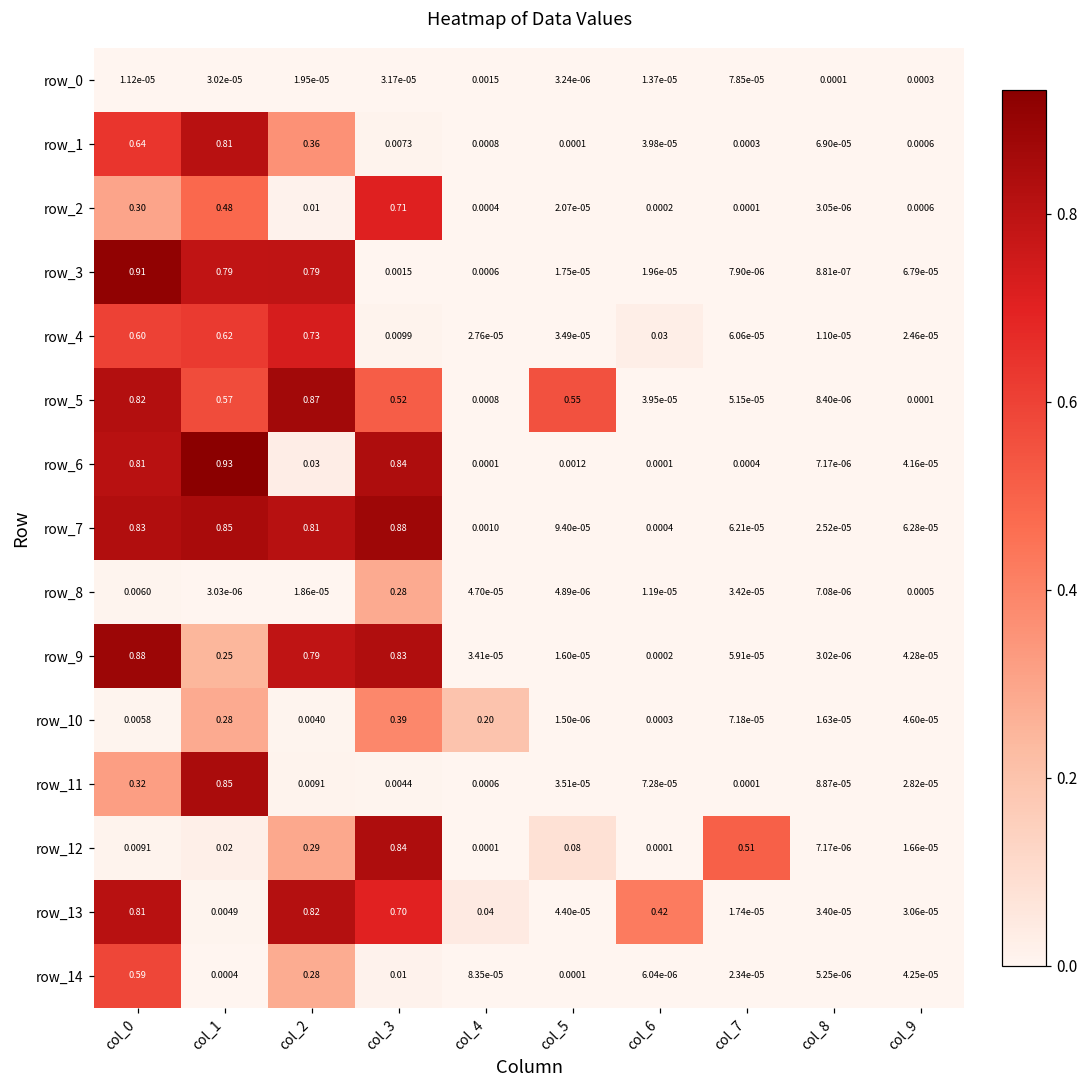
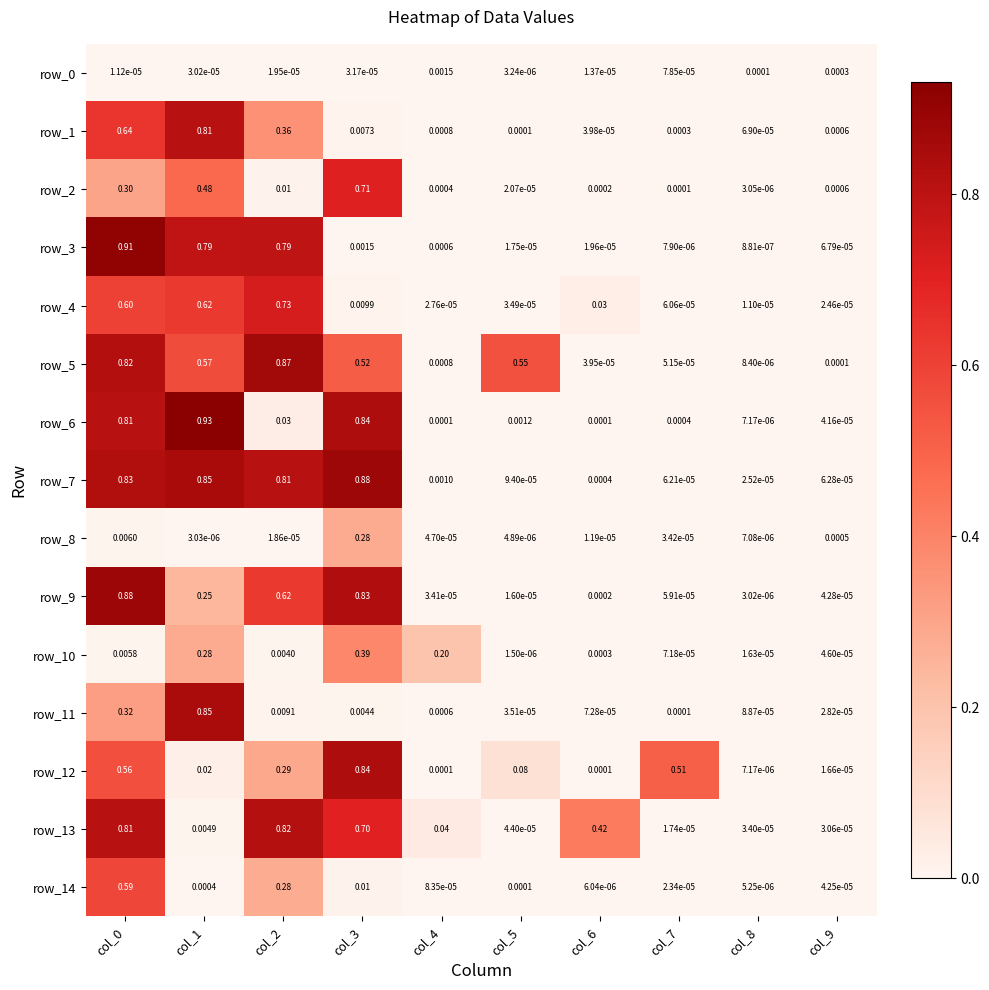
  {
    "row_0": {
      "col_0": "1.12e-05",
      "col_1": "3.02e-05",
      "col_2": "1.95e-05",
      "col_3": "3.17e-05",
      "col_4": "0.0015",
      "col_5": "3.24e-06",
      "col_6": "1.37e-05",
      "col_7": "7.85e-05",
      "col_8": "0.0001",
      "col_9": "0.0003"
    },
    "row_1": {
      "col_0": "0.64",
      "col_1": "0.81",
      "col_2": "0.36",
      "col_3": "0.0073",
      "col_4": "0.0008",
      "col_5": "0.0001",
      "col_6": "3.98e-05",
      "col_7": "0.0003",
      "col_8": "6.90e-05",
      "col_9": "0.0006"
    },
    "row_2": {
      "col_0": "0.30",
      "col_1": "0.48",
      "col_2": "0.01",
      "col_3": "0.71",
      "col_4": "0.0004",
      "col_5": "2.07e-05",
      "col_6": "0.0002",
      "col_7": "0.0001",
      "col_8": "3.05e-06",
      "col_9": "0.0006"
    },
    "row_3": {
      "col_0": "0.91",
      "col_1": "0.79",
      "col_2": "0.79",
      "col_3": "0.0015",
      "col_4": "0.0006",
      "col_5": "1.75e-05",
      "col_6": "1.96e-05",
      "col_7": "7.90e-06",
      "col_8": "8.81e-07",
      "col_9": "6.79e-05"
    },
    "row_4": {
      "col_0": "0.60",
      "col_1": "0.62",
      "col_2": "0.73",
      "col_3": "0.0099",
      "col_4": "2.76e-05",
      "col_5": "3.49e-05",
      "col_6": "0.03",
      "col_7": "6.06e-05",
      "col_8": "1.10e-05",
      "col_9": "2.46e-05"
    },
    "row_5": {
      "col_0": "0.82",
      "col_1": "0.57",
      "col_2": "0.87",
      "col_3": "0.52",
      "col_4": "0.0008",
      "col_5": "0.55",
      "col_6": "3.95e-05",
      "col_7": "5.15e-05",
      "col_8": "8.40e-06",
      "col_9": "0.0001"
    },
    "row_6": {
      "col_0": "0.81",
      "col_1": "0.93",
      "col_2": "0.03",
      "col_3": "0.84",
      "col_4": "0.0001",
      "col_5": "0.0012",
      "col_6": "0.0001",
      "col_7": "0.0004",
      "col_8": "7.17e-06",
      "col_9": "4.16e-05"
    },
    "row_7": {
      "col_0": "0.83",
      "col_1": "0.85",
      "col_2": "0.81",
      "col_3": "0.88",
      "col_4": "0.0010",
      "col_5": "9.40e-05",
      "col_6": "0.0004",
      "col_7": "6.21e-05",
      "col_8": "2.52e-05",
      "col_9": "6.28e-05"
    },
    "row_8": {
      "col_0": "0.0060",
      "col_1": "3.03e-06",
      "col_2": "1.86e-05",
      "col_3": "0.28",
      "col_4": "4.70e-05",
      "col_5": "4.89e-06",
      "col_6": "1.19e-05",
      "col_7": "3.42e-05",
      "col_8": "7.08e-06",
      "col_9": "0.0005"
    },
    "row_9": {
      "col_0": "0.88",
      "col_1": "0.25",
-     "col_2": "0.79",
+     "col_2": "0.62",
      "col_3": "0.83",
      "col_4": "3.41e-05",
      "col_5": "1.60e-05",
      "col_6": "0.0002",
      "col_7": "5.91e-05",
      "col_8": "3.02e-06",
      "col_9": "4.28e-05"
    },
    "row_10": {
      "col_0": "0.0058",
      "col_1": "0.28",
      "col_2": "0.0040",
      "col_3": "0.39",
      "col_4": "0.20",
      "col_5": "1.50e-06",
      "col_6": "0.0003",
      "col_7": "7.18e-05",
      "col_8": "1.63e-05",
      "col_9": "4.60e-05"
    },
    "row_11": {
      "col_0": "0.32",
      "col_1": "0.85",
      "col_2": "0.0091",
      "col_3": "0.0044",
      "col_4": "0.0006",
      "col_5": "3.51e-05",
      "col_6": "7.28e-05",
      "col_7": "0.0001",
      "col_8": "8.87e-05",
      "col_9": "2.82e-05"
    },
    "row_12": {
-     "col_0": "0.0091",
+     "col_0": "0.56",
      "col_1": "0.02",
      "col_2": "0.29",
      "col_3": "0.84",
      "col_4": "0.0001",
      "col_5": "0.08",
      "col_6": "0.0001",
      "col_7": "0.51",
      "col_8": "7.17e-06",
      "col_9": "1.66e-05"
    },
    "row_13": {
      "col_0": "0.81",
      "col_1": "0.0049",
      "col_2": "0.82",
      "col_3": "0.70",
      "col_4": "0.04",
      "col_5": "4.40e-05",
      "col_6": "0.42",
      "col_7": "1.74e-05",
      "col_8": "3.40e-05",
      "col_9": "3.06e-05"
    },
    "row_14": {
      "col_0": "0.59",
      "col_1": "0.0004",
      "col_2": "0.28",
      "col_3": "0.01",
      "col_4": "8.35e-05",
      "col_5": "0.0001",
      "col_6": "6.04e-06",
      "col_7": "2.34e-05",
      "col_8": "5.25e-06",
      "col_9": "4.25e-05"
    }
  }
